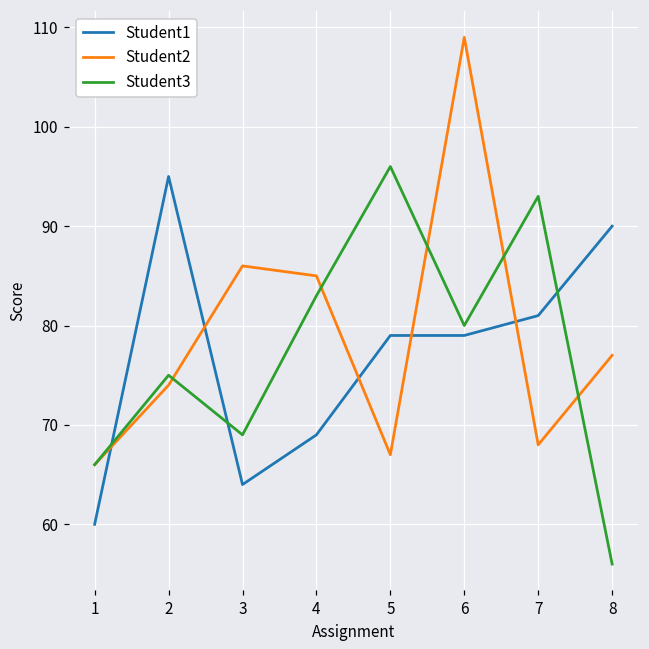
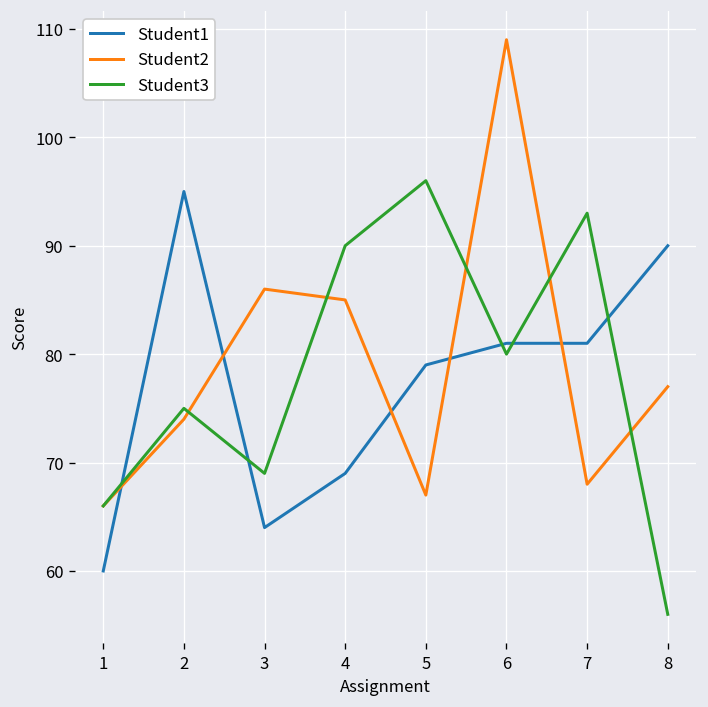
  {
    "Student1": {
      "1": 60,
      "2": 95,
      "3": 64,
      "4": 69,
      "5": 79,
-     "6": 79,
+     "6": 81,
      "7": 81,
      "8": 90
    },
    "Student2": {
      "2": 74,
      "3": 86,
      "4": 85,
      "5": 67,
      "6": 109,
      "7": 68,
      "8": 77
    },
    "Student3": {
      "2": 75,
      "3": 69,
-     "4": 83,
+     "4": 90,
      "5": 96,
      "6": 80,
      "7": 93,
      "8": 56
    }
  }
